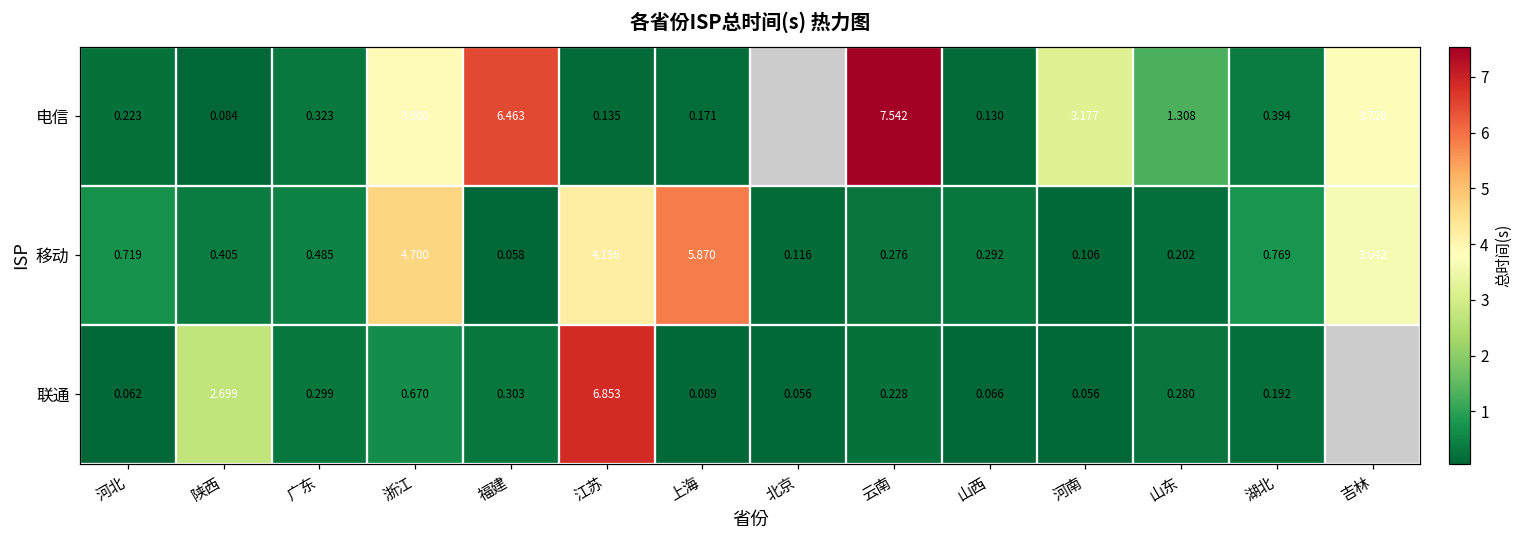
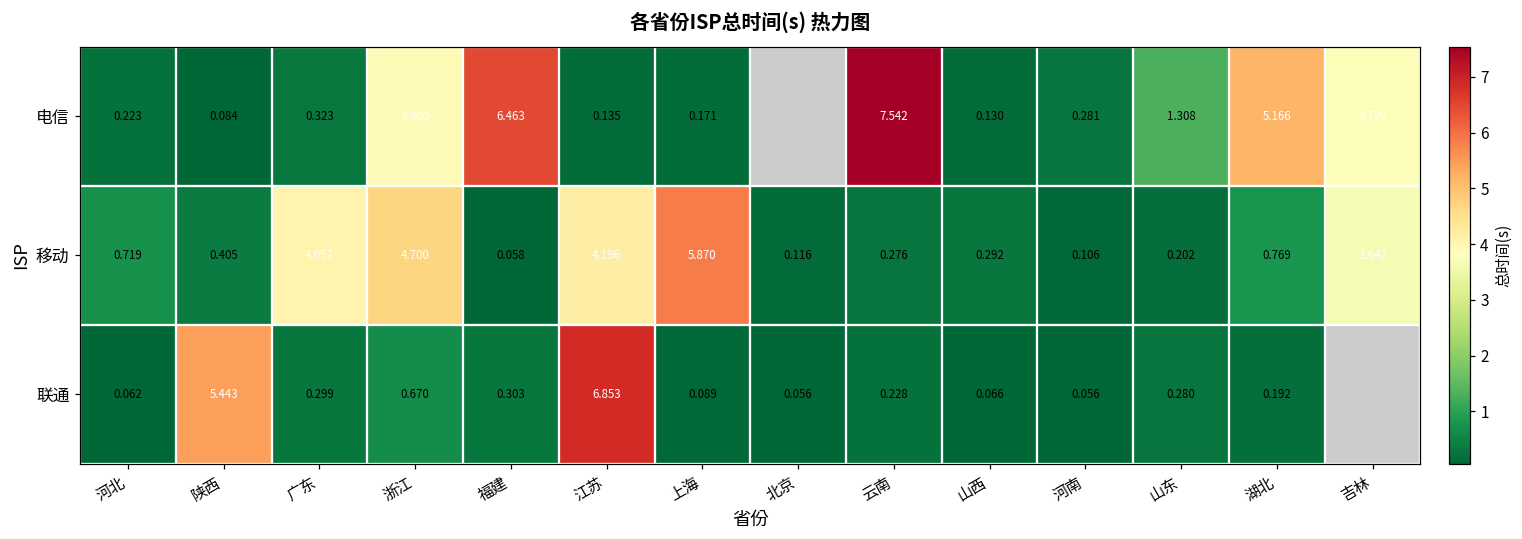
  {
    "电信": {
      "河北": 0.223,
      "陕西": 0.084,
      "广东": 0.323,
      "浙江": 3.900,
      "福建": 6.463,
      "江苏": 0.135,
      "上海": 0.171,
      "云南": 7.542,
      "山西": 0.130,
-     "河南": 3.177,
+     "河南": 0.281,
      "山东": 1.308,
-     "湖北": 0.394,
+     "湖北": 5.166,
      "吉林": 3.720
    },
    "移动": {
      "河北": 0.719,
      "陕西": 0.405,
-     "广东": 0.485,
+     "广东": 4.057,
      "浙江": 4.700,
      "福建": 0.058,
      "江苏": 4.196,
      "上海": 5.870,
      "北京": 0.116,
      "云南": 0.276,
      "山西": 0.292,
      "河南": 0.106,
      "山东": 0.202,
      "湖北": 0.769,
      "吉林": 3.642
    },
    "联通": {
      "河北": 0.062,
-     "陕西": 2.699,
+     "陕西": 5.443,
      "广东": 0.299,
      "浙江": 0.670,
      "福建": 0.303,
      "江苏": 6.853,
      "上海": 0.089,
      "北京": 0.056,
      "云南": 0.228,
      "山西": 0.066,
      "河南": 0.056,
      "山东": 0.280,
      "湖北": 0.192
    }
  }
